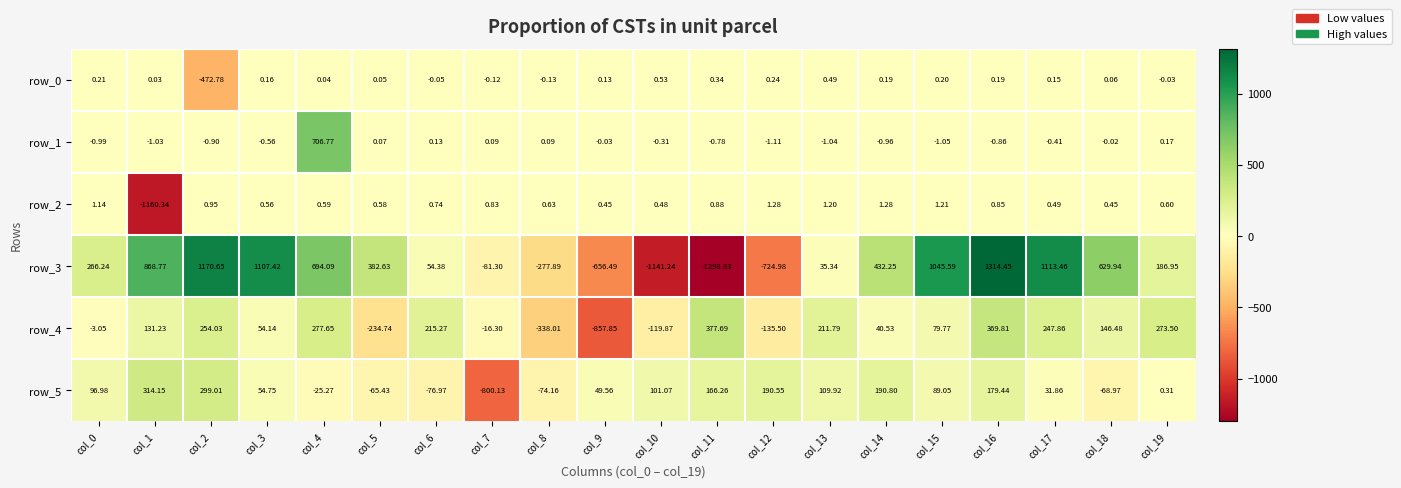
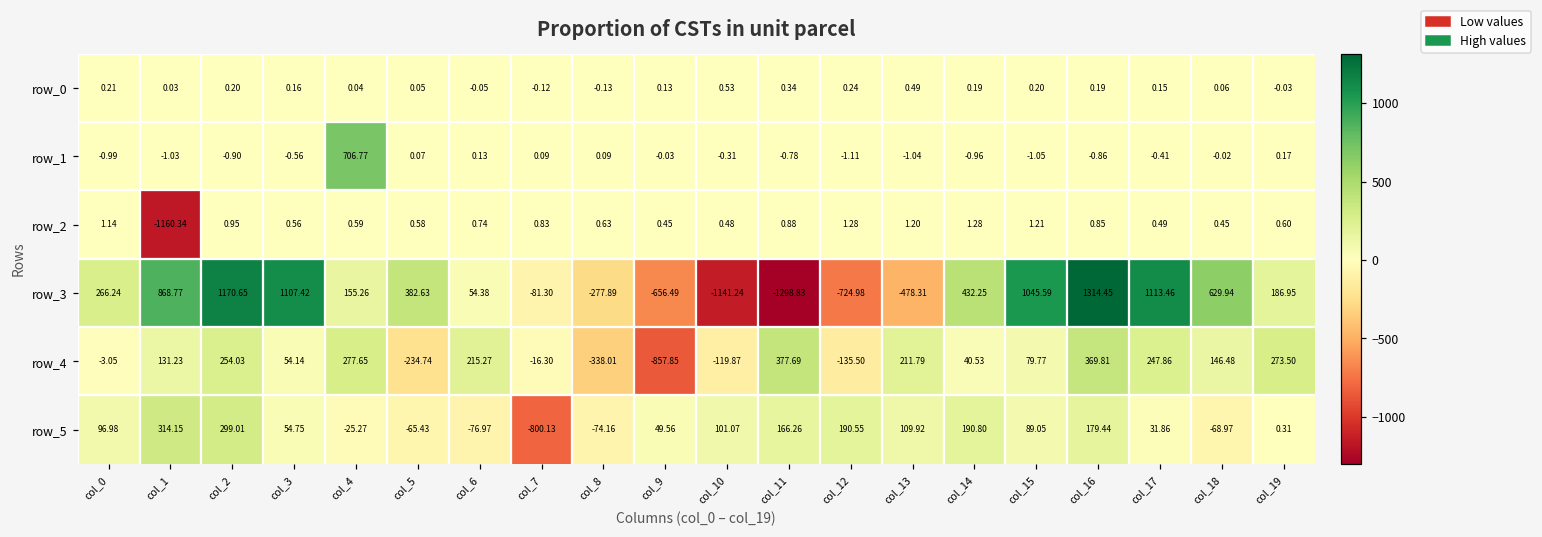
  {
    "row_0": {
      "col_0": 0.21,
      "col_1": 0.03,
-     "col_2": -472.78,
+     "col_2": 0.20,
      "col_3": 0.16,
      "col_4": 0.04,
      "col_5": 0.05,
      "col_6": -0.05,
      "col_7": -0.12,
      "col_8": -0.13,
      "col_9": 0.13,
      "col_10": 0.53,
      "col_11": 0.34,
      "col_12": 0.24,
      "col_13": 0.49,
      "col_14": 0.19,
      "col_15": 0.20,
      "col_16": 0.19,
      "col_17": 0.15,
      "col_18": 0.06,
      "col_19": -0.03
    },
    "row_1": {
      "col_0": -0.99,
      "col_1": -1.03,
      "col_2": -0.90,
      "col_3": -0.56,
      "col_4": 706.77,
      "col_5": 0.07,
      "col_6": 0.13,
      "col_7": 0.09,
      "col_8": 0.09,
      "col_9": -0.03,
      "col_10": -0.31,
      "col_11": -0.78,
      "col_12": -1.11,
      "col_13": -1.04,
      "col_14": -0.96,
      "col_15": -1.05,
      "col_16": -0.86,
      "col_17": -0.41,
      "col_18": -0.02,
      "col_19": 0.17
    },
    "row_2": {
      "col_0": 1.14,
      "col_1": -1160.34,
      "col_2": 0.95,
      "col_3": 0.56,
      "col_4": 0.59,
      "col_5": 0.58,
      "col_6": 0.74,
      "col_7": 0.83,
      "col_8": 0.63,
      "col_9": 0.45,
      "col_10": 0.48,
      "col_11": 0.88,
      "col_12": 1.28,
      "col_13": 1.20,
      "col_14": 1.28,
      "col_15": 1.21,
      "col_16": 0.85,
      "col_17": 0.49,
      "col_18": 0.45,
      "col_19": 0.60
    },
    "row_3": {
      "col_0": 266.24,
      "col_1": 868.77,
      "col_2": 1170.65,
      "col_3": 1107.42,
-     "col_4": 694.09,
+     "col_4": 155.26,
      "col_5": 382.63,
      "col_6": 54.38,
      "col_7": -81.30,
      "col_8": -277.89,
      "col_9": -656.49,
      "col_10": -1141.24,
      "col_11": -1298.83,
      "col_12": -724.98,
-     "col_13": 35.34,
+     "col_13": -478.31,
      "col_14": 432.25,
      "col_15": 1045.59,
      "col_16": 1314.45,
      "col_17": 1113.46,
      "col_18": 629.94,
      "col_19": 186.95
    },
    "row_4": {
      "col_0": -3.05,
      "col_1": 131.23,
      "col_2": 254.03,
      "col_3": 54.14,
      "col_4": 277.65,
      "col_5": -234.74,
      "col_6": 215.27,
      "col_7": -16.30,
      "col_8": -338.01,
      "col_9": -857.85,
      "col_10": -119.87,
      "col_11": 377.69,
      "col_12": -135.50,
      "col_13": 211.79,
      "col_14": 40.53,
      "col_15": 79.77,
      "col_16": 369.81,
      "col_17": 247.86,
      "col_18": 146.48,
      "col_19": 273.50
    },
    "row_5": {
      "col_0": 96.98,
      "col_1": 314.15,
      "col_2": 299.01,
      "col_3": 54.75,
      "col_4": -25.27,
      "col_5": -65.43,
      "col_6": -76.97,
      "col_7": -800.13,
      "col_8": -74.16,
      "col_9": 49.56,
      "col_10": 101.07,
      "col_11": 166.26,
      "col_12": 190.55,
      "col_13": 109.92,
      "col_14": 190.80,
      "col_15": 89.05,
      "col_16": 179.44,
      "col_17": 31.86,
      "col_18": -68.97,
      "col_19": 0.31
    }
  }
